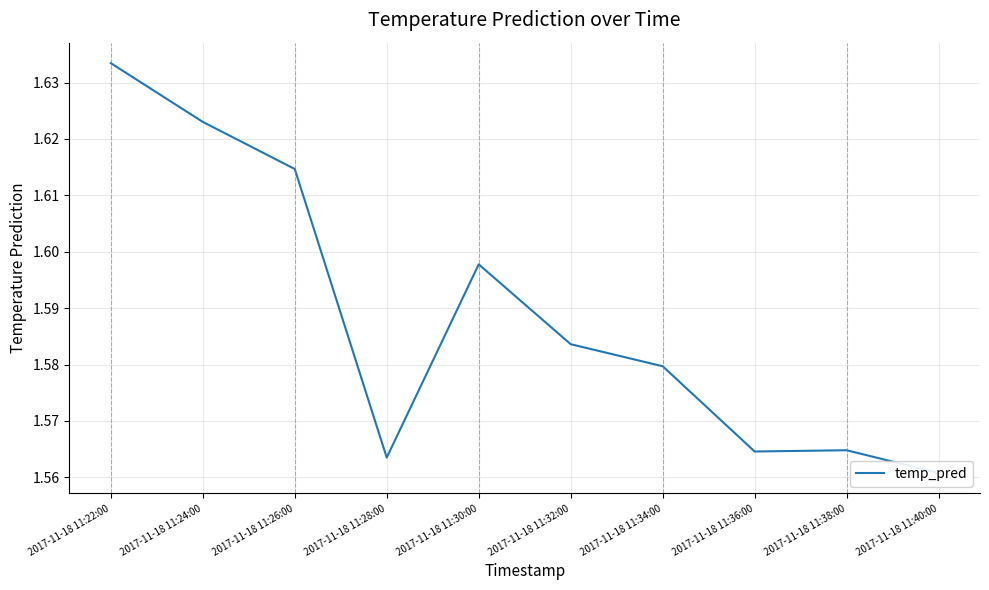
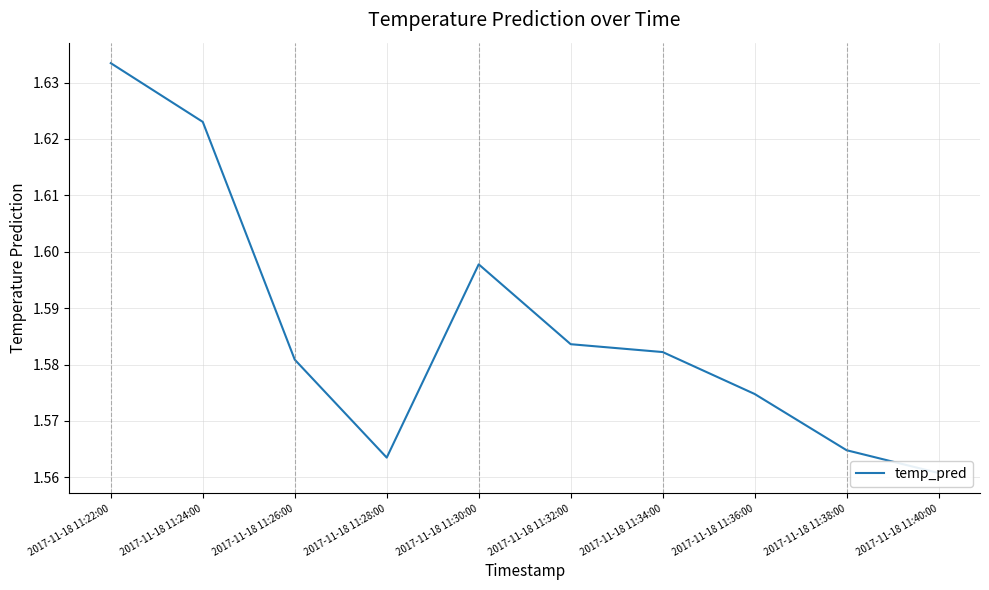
  {
    "2017-11-18 11:22:00": 1.633,
    "2017-11-18 11:24:00": 1.623,
-   "2017-11-18 11:26:00": 1.615,
+   "2017-11-18 11:26:00": 1.581,
    "2017-11-18 11:28:00": 1.564,
    "2017-11-18 11:30:00": 1.598,
    "2017-11-18 11:32:00": 1.584,
-   "2017-11-18 11:34:00": 1.580,
-   "2017-11-18 11:36:00": 1.565,
+   "2017-11-18 11:34:00": 1.582,
+   "2017-11-18 11:36:00": 1.575,
    "2017-11-18 11:38:00": 1.565
  }
